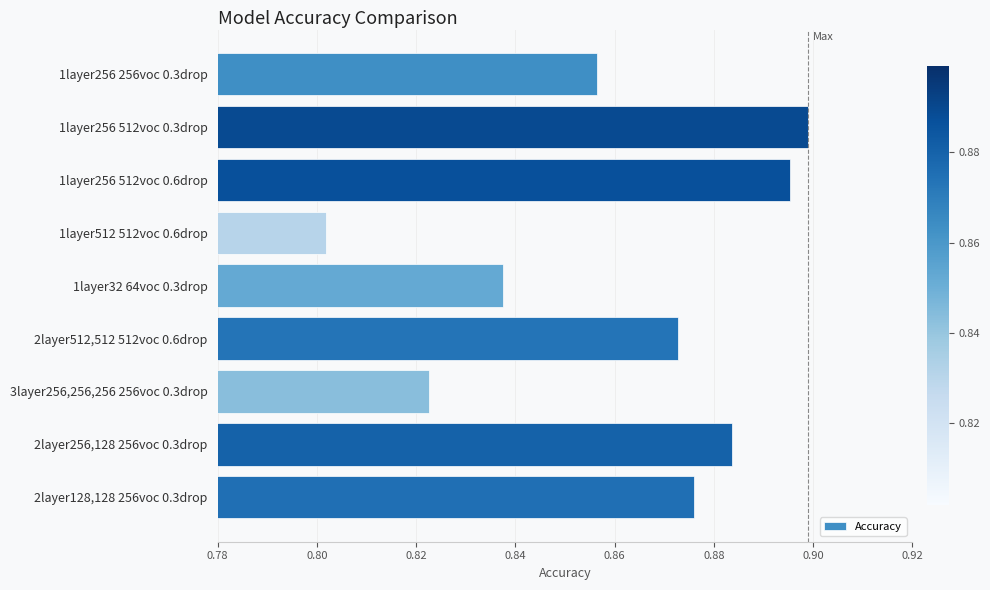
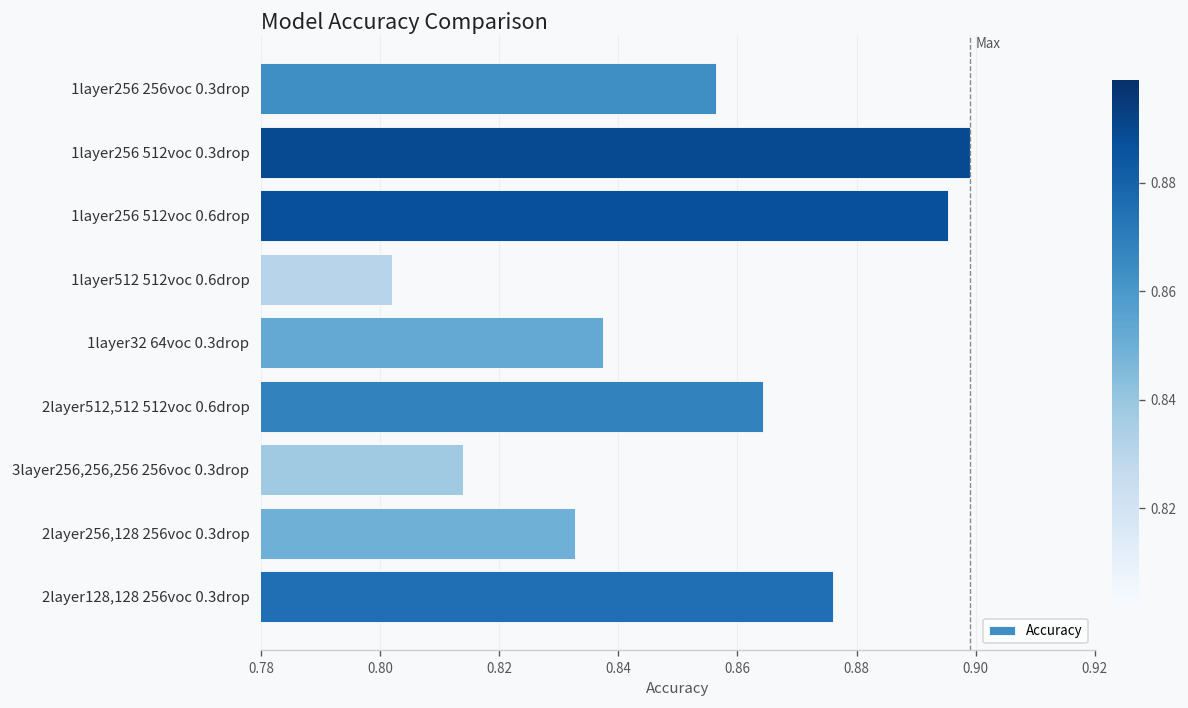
  {
    "1layer256 256voc 0.3drop": 0.856,
    "1layer256 512voc 0.3drop": 0.899,
    "1layer256 512voc 0.6drop": 0.895,
    "1layer512 512voc 0.6drop": 0.802,
    "1layer32 64voc 0.3drop": 0.837,
-   "2layer512,512 512voc 0.6drop": 0.873,
-   "3layer256,256,256 256voc 0.3drop": 0.823,
-   "2layer256,128 256voc 0.3drop": 0.884,
+   "2layer512,512 512voc 0.6drop": 0.864,
+   "3layer256,256,256 256voc 0.3drop": 0.814,
+   "2layer256,128 256voc 0.3drop": 0.833,
    "2layer128,128 256voc 0.3drop": 0.876
  }
